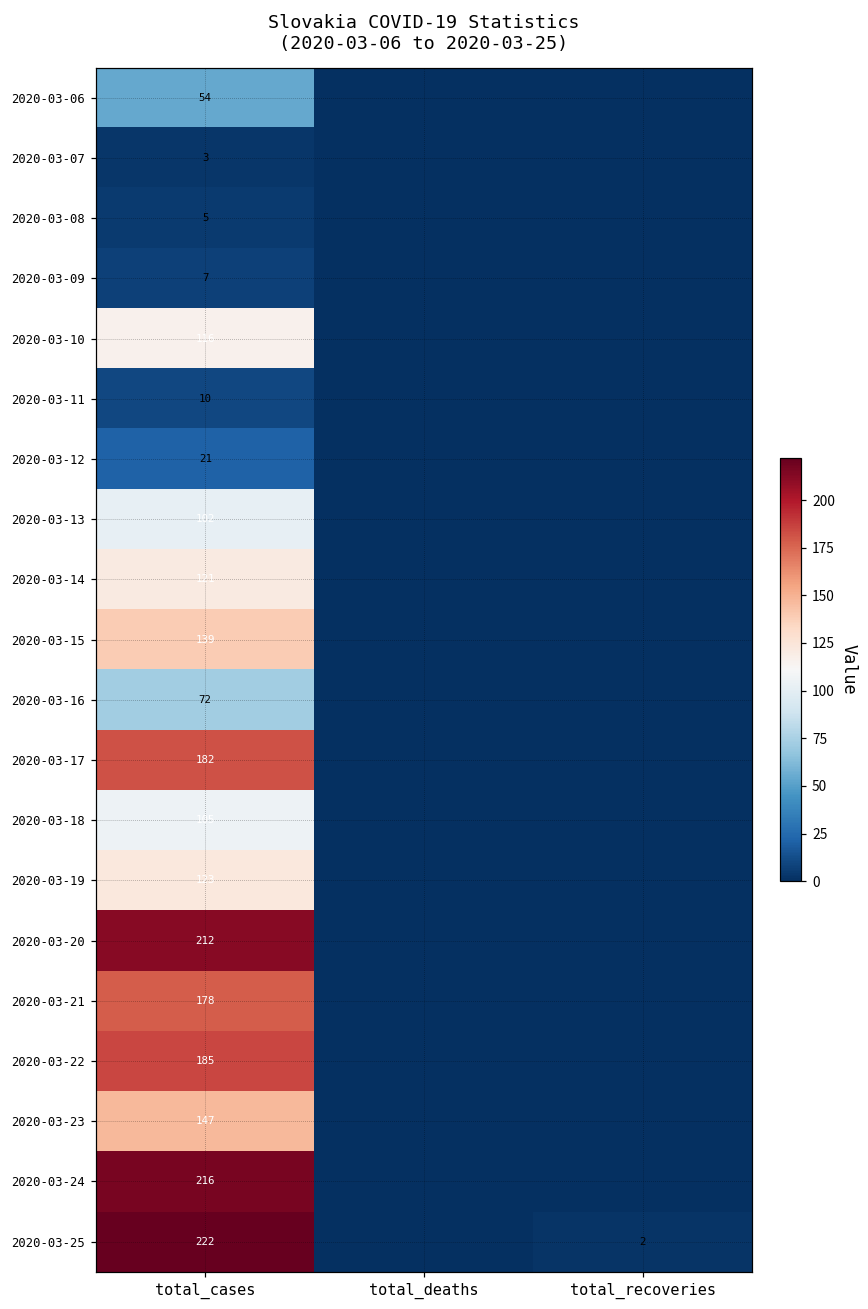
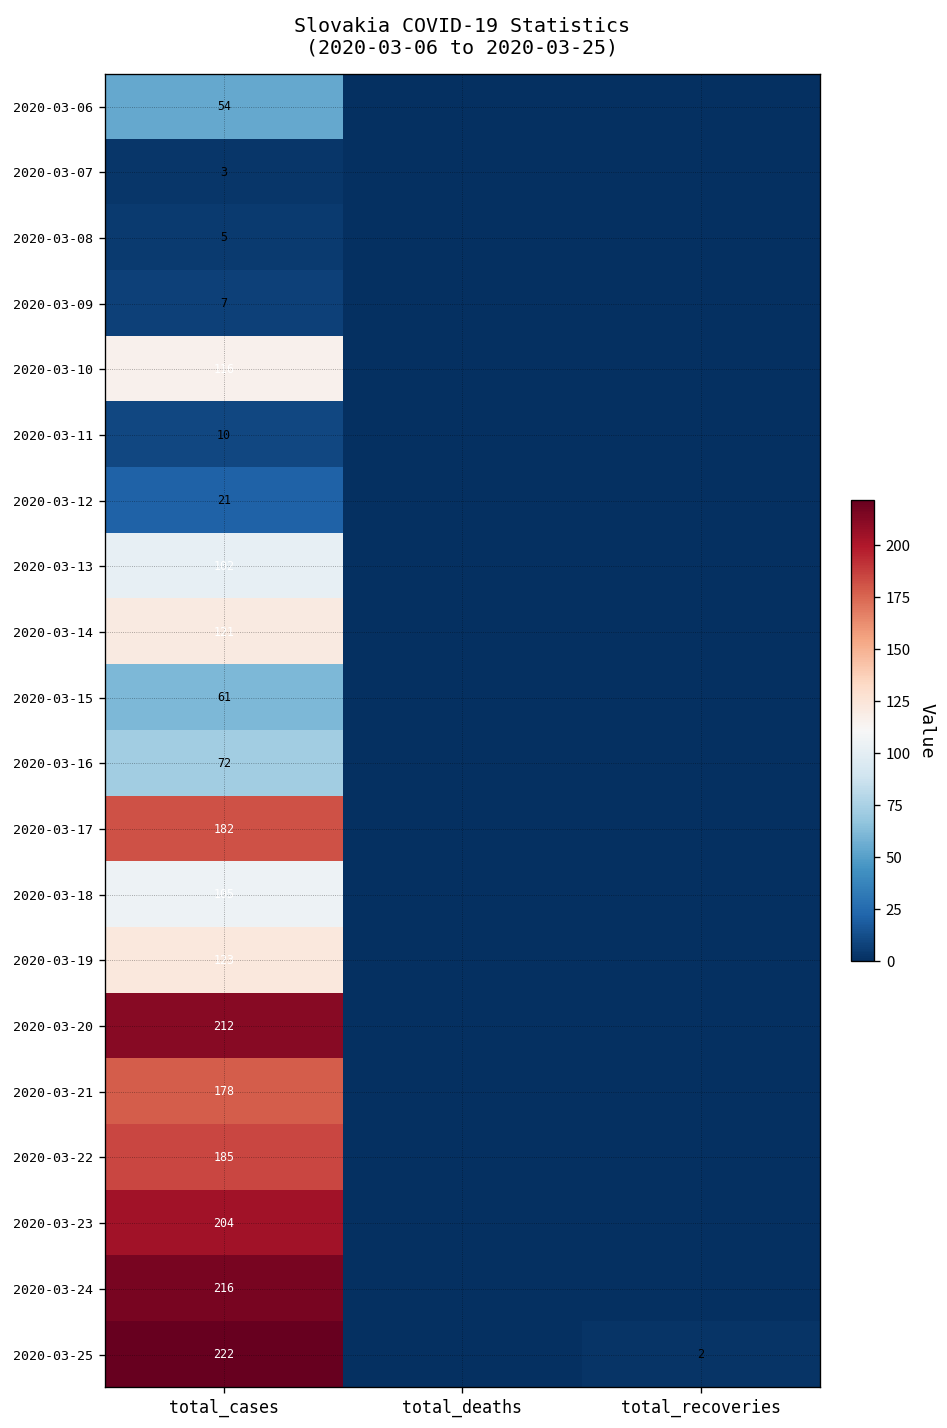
  {
    "2020-03-06": {
      "total_cases": 54
    },
    "2020-03-07": {
      "total_cases": 3
    },
    "2020-03-08": {
      "total_cases": 5
    },
    "2020-03-09": {
      "total_cases": 7
    },
    "2020-03-11": {
      "total_cases": 10
    },
    "2020-03-12": {
      "total_cases": 21
    },
    "2020-03-15": {
-     "total_cases": 139
+     "total_cases": 61
    },
    "2020-03-16": {
      "total_cases": 72
    },
    "2020-03-17": {
      "total_cases": 182
    },
    "2020-03-20": {
      "total_cases": 212
    },
    "2020-03-21": {
      "total_cases": 178
    },
    "2020-03-22": {
      "total_cases": 185
    },
    "2020-03-23": {
-     "total_cases": 147
+     "total_cases": 204
    },
    "2020-03-24": {
      "total_cases": 216
    },
    "2020-03-25": {
      "total_cases": 222,
      "total_recoveries": 2
    }
  }
